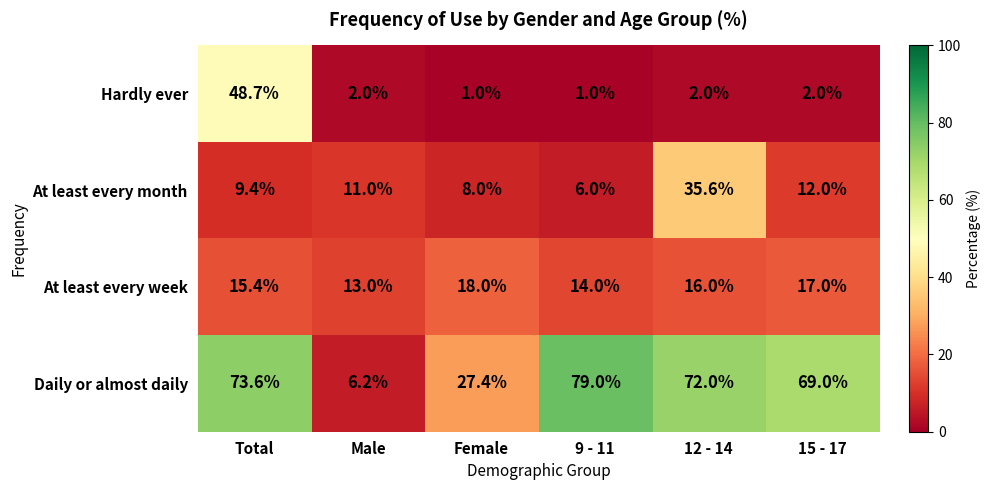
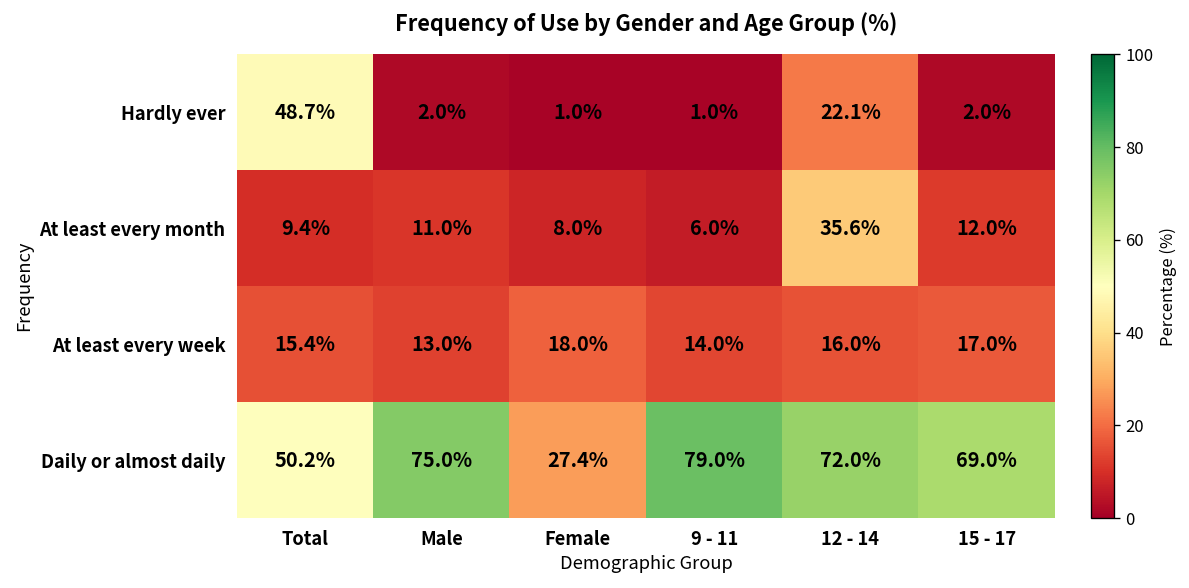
  {
    "Hardly ever": {
      "Total": "48.7%",
      "Male": "2.0%",
      "Female": "1.0%",
      "9 - 11": "1.0%",
-     "12 - 14": "2.0%",
+     "12 - 14": "22.1%",
      "15 - 17": "2.0%"
    },
    "At least every month": {
      "Total": "9.4%",
      "Male": "11.0%",
      "Female": "8.0%",
      "9 - 11": "6.0%",
      "12 - 14": "35.6%",
      "15 - 17": "12.0%"
    },
    "At least every week": {
      "Total": "15.4%",
      "Male": "13.0%",
      "Female": "18.0%",
      "9 - 11": "14.0%",
      "12 - 14": "16.0%",
      "15 - 17": "17.0%"
    },
    "Daily or almost daily": {
-     "Total": "73.6%",
-     "Male": "6.2%",
+     "Total": "50.2%",
+     "Male": "75.0%",
      "Female": "27.4%",
      "9 - 11": "79.0%",
      "12 - 14": "72.0%",
      "15 - 17": "69.0%"
    }
  }
